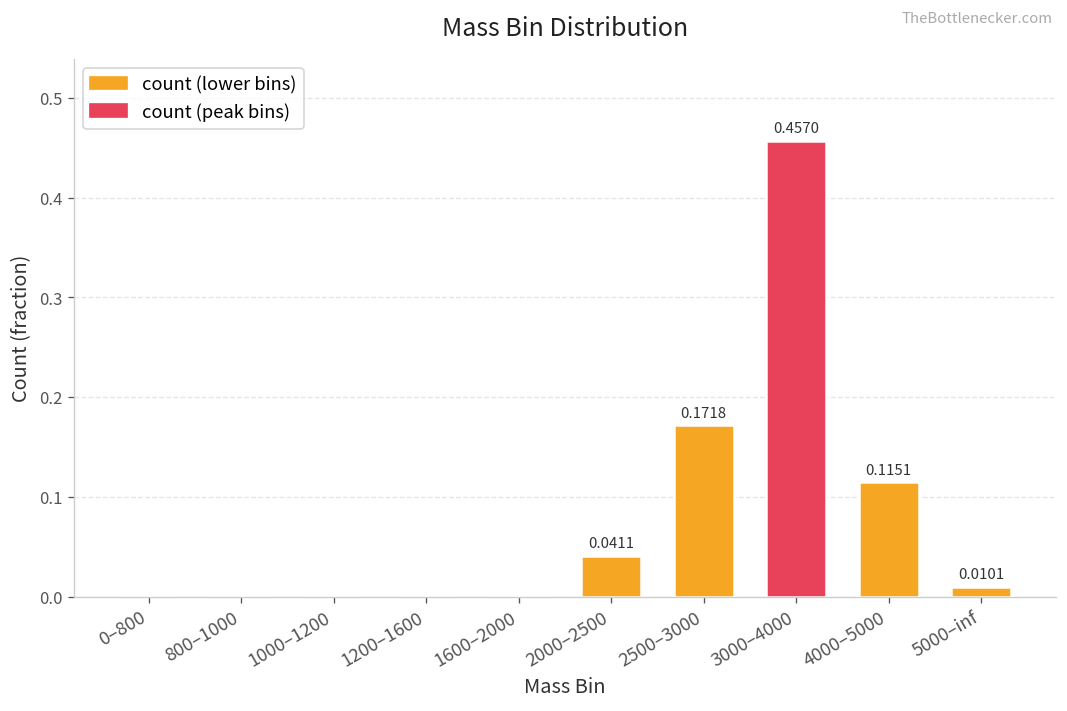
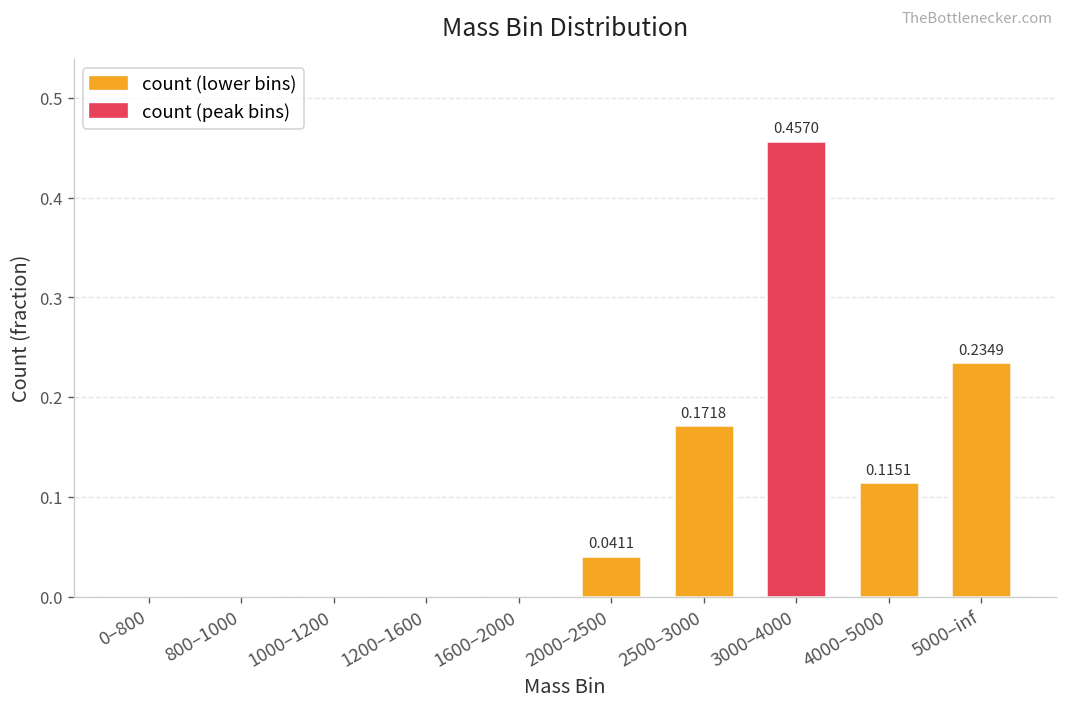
  {
    "2000–2500": 0.0411,
    "2500–3000": 0.1718,
    "3000–4000": 0.4570,
    "4000–5000": 0.1151,
-   "5000–inf": 0.0101
+   "5000–inf": 0.2349
  }
